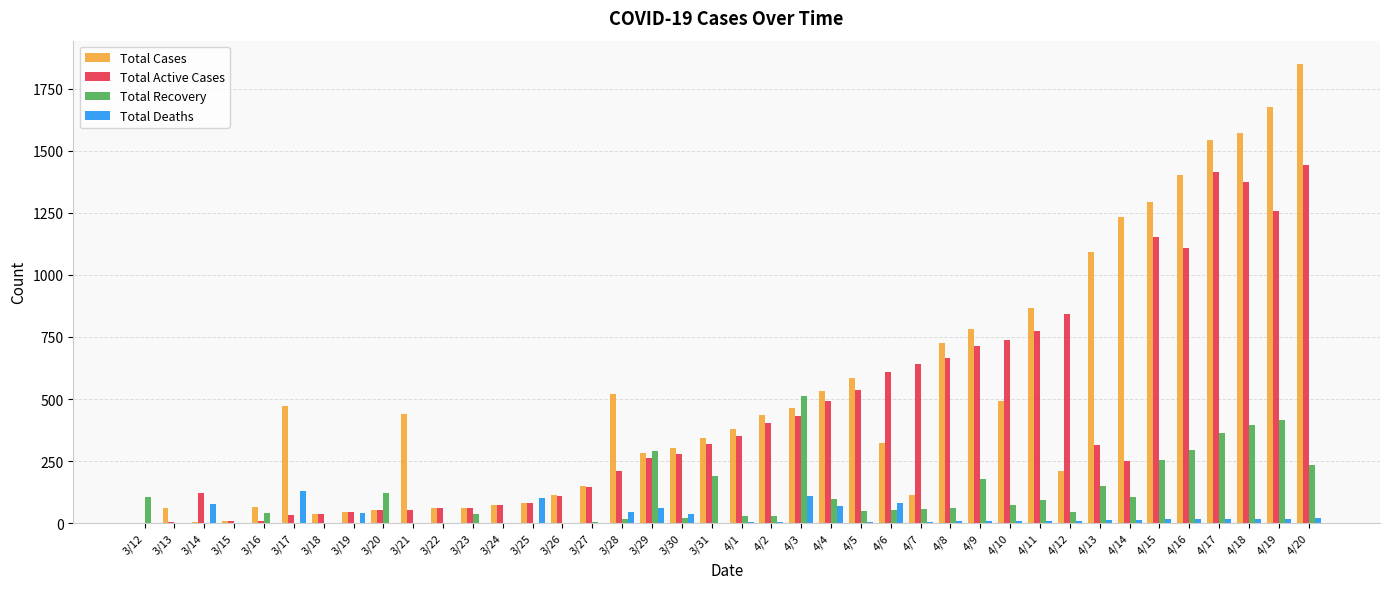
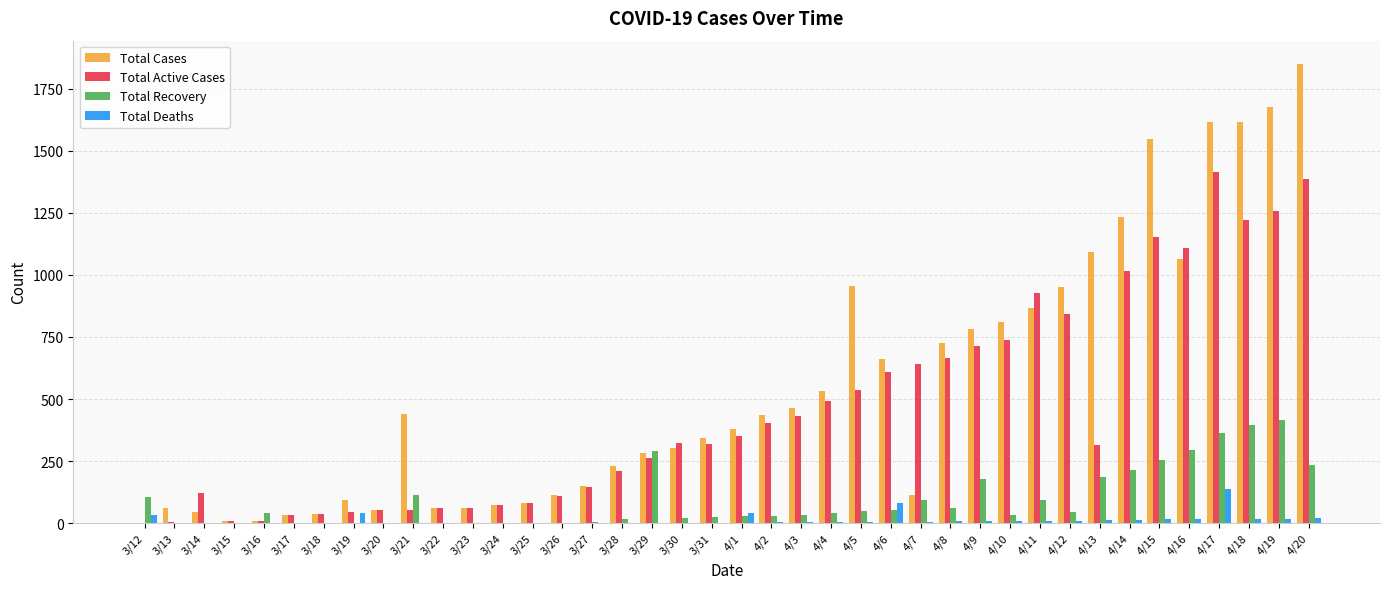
  {
    "Total Cases": {
      "3/12": 0,
      "3/13": 60,
-     "3/14": 10,
-     "3/16": 60,
-     "3/17": 470,
+     "3/14": 50,
+     "3/16": 10,
+     "3/17": 30,
      "3/18": 40,
-     "3/19": 40,
+     "3/19": 90,
      "3/20": 50,
      "3/21": 440,
      "3/22": 60,
      "3/23": 60,
      "3/24": 70,
      "3/25": 80,
      "3/26": 110,
      "3/27": 150,
-     "3/28": 520,
+     "3/28": 230,
      "3/29": 280,
      "3/30": 300,
      "3/31": 340,
      "4/1": 380,
      "4/2": 440,
      "4/3": 460,
      "4/4": 530,
-     "4/5": 580,
-     "4/6": 320,
+     "4/5": 960,
+     "4/6": 660,
      "4/7": 110,
      "4/8": 730,
      "4/9": 780,
-     "4/10": 490,
+     "4/10": 810,
      "4/11": 870,
-     "4/12": 210,
+     "4/12": 950,
      "4/13": 1090,
      "4/14": 1230,
-     "4/15": 1300,
-     "4/16": 1400,
-     "4/17": 1550,
-     "4/18": 1570,
+     "4/15": 1550,
+     "4/16": 1060,
+     "4/17": 1620,
+     "4/18": 1620,
      "4/19": 1680,
      "4/20": 1850
    },
    "Total Active Cases": {
      "3/12": 0,
      "3/14": 120,
      "3/17": 30,
      "3/18": 40,
      "3/19": 40,
      "3/20": 50,
      "3/21": 50,
      "3/22": 60,
      "3/23": 60,
      "3/24": 70,
      "3/25": 80,
      "3/26": 110,
      "3/27": 150,
      "3/28": 210,
      "3/29": 260,
-     "3/30": 280,
+     "3/30": 320,
      "3/31": 320,
      "4/1": 350,
      "4/2": 410,
      "4/3": 430,
      "4/4": 490,
      "4/5": 540,
      "4/6": 610,
      "4/7": 640,
      "4/8": 670,
      "4/9": 710,
      "4/10": 740,
-     "4/11": 770,
+     "4/11": 930,
      "4/12": 840,
      "4/13": 310,
-     "4/14": 250,
+     "4/14": 1020,
      "4/15": 1150,
      "4/16": 1110,
      "4/17": 1410,
-     "4/18": 1370,
+     "4/18": 1220,
      "4/19": 1260,
-     "4/20": 1440
+     "4/20": 1390
    },
    "Total Recovery": {
      "3/12": 100,
      "3/13": 0,
      "3/14": 0,
      "3/15": 0,
      "3/16": 40,
      "3/17": 0,
      "3/18": 0,
      "3/19": 0,
-     "3/20": 120,
-     "3/21": 0,
+     "3/20": 0,
+     "3/21": 110,
      "3/22": 0,
-     "3/23": 40,
+     "3/23": 0,
      "3/24": 0,
      "3/25": 0,
      "3/28": 20,
      "3/29": 290,
      "3/30": 20,
-     "3/31": 190,
+     "3/31": 30,
      "4/1": 30,
      "4/2": 30,
-     "4/3": 510,
-     "4/4": 100,
+     "4/3": 30,
+     "4/4": 40,
      "4/5": 50,
      "4/6": 50,
-     "4/7": 60,
+     "4/7": 90,
      "4/8": 60,
      "4/9": 180,
-     "4/10": 70,
+     "4/10": 30,
      "4/11": 90,
      "4/12": 50,
-     "4/13": 150,
-     "4/14": 110,
+     "4/13": 180,
+     "4/14": 220,
      "4/15": 250,
      "4/16": 290,
      "4/17": 360,
      "4/18": 390,
      "4/19": 420,
      "4/20": 230
    },
    "Total Deaths": {
-     "3/12": 0,
+     "3/12": 30,
      "3/13": 0,
-     "3/14": 80,
+     "3/14": 0,
      "3/15": 0,
      "3/16": 0,
-     "3/17": 130,
+     "3/17": 0,
      "3/18": 0,
      "3/19": 40,
      "3/20": 0,
      "3/21": 0,
      "3/22": 0,
      "3/23": 0,
      "3/24": 0,
-     "3/25": 100,
-     "3/28": 40,
-     "3/29": 60,
-     "3/30": 40,
-     "4/1": 0,
-     "4/3": 110,
-     "4/4": 70,
+     "3/25": 0,
+     "3/28": 0,
+     "3/29": 0,
+     "3/30": 0,
+     "4/1": 40,
+     "4/3": 0,
+     "4/4": 10,
      "4/6": 80,
      "4/13": 10,
      "4/14": 10,
      "4/15": 20,
      "4/16": 20,
-     "4/17": 20,
+     "4/17": 140,
      "4/18": 20,
      "4/19": 20,
      "4/20": 20
    }
  }
